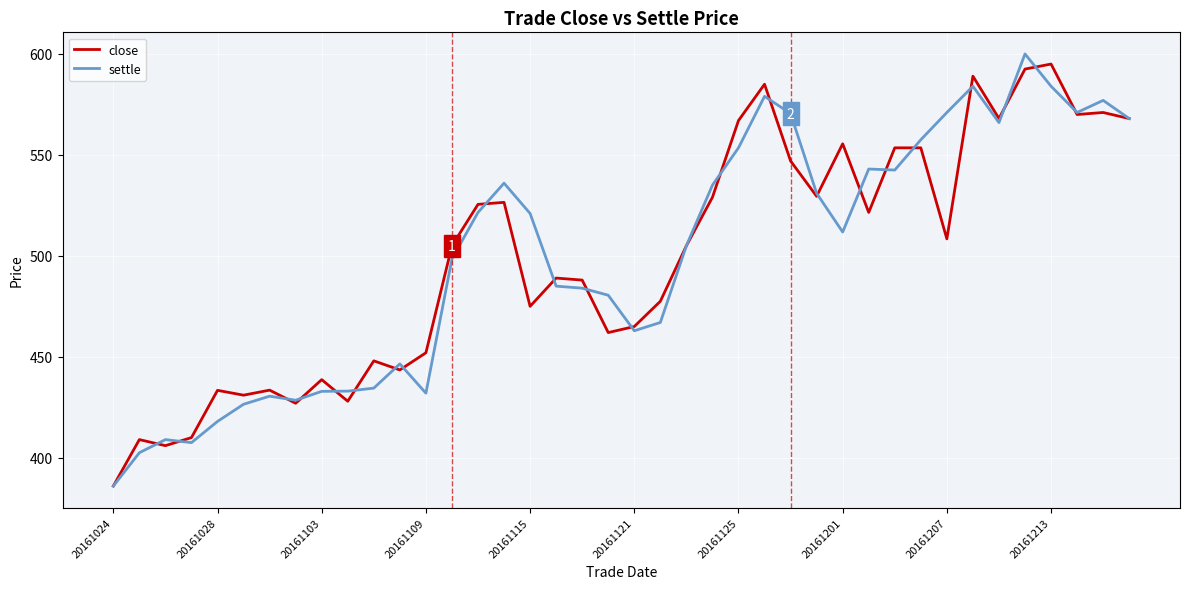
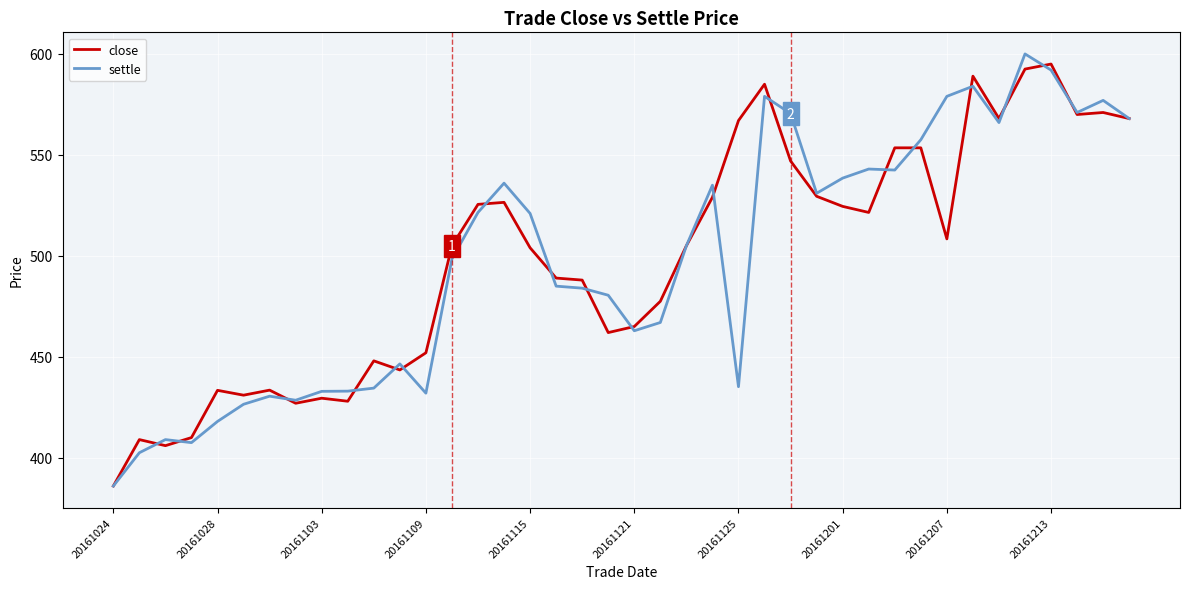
  {
    "close": {
      "20161028": 433,
-     "20161103": 439,
+     "20161103": 430,
      "20161109": 452,
-     "20161115": 475,
+     "20161115": 504,
      "20161121": 465,
      "20161125": 567,
-     "20161201": 556,
+     "20161201": 525,
      "20161207": 508,
      "20161213": 595
    },
    "settle": {
      "20161028": 418,
      "20161103": 433,
      "20161109": 432,
      "20161115": 521,
      "20161121": 463,
-     "20161125": 554,
-     "20161201": 512,
-     "20161207": 571,
-     "20161213": 584
+     "20161125": 435,
+     "20161201": 539,
+     "20161207": 579,
+     "20161213": 592
    }
  }
